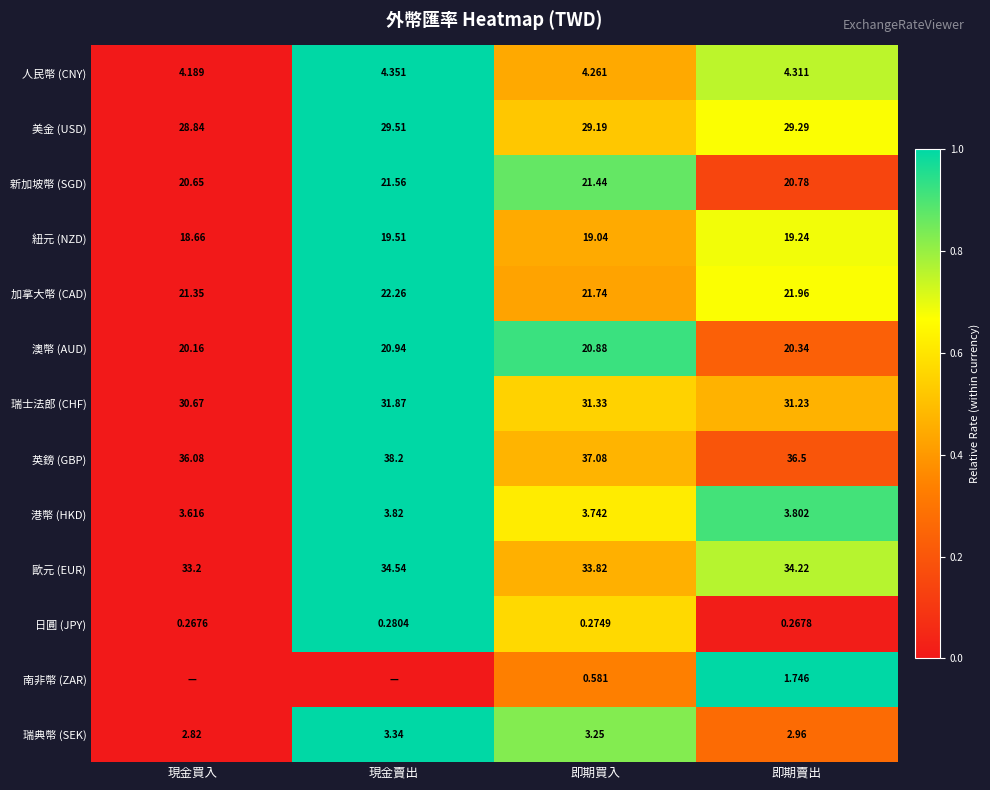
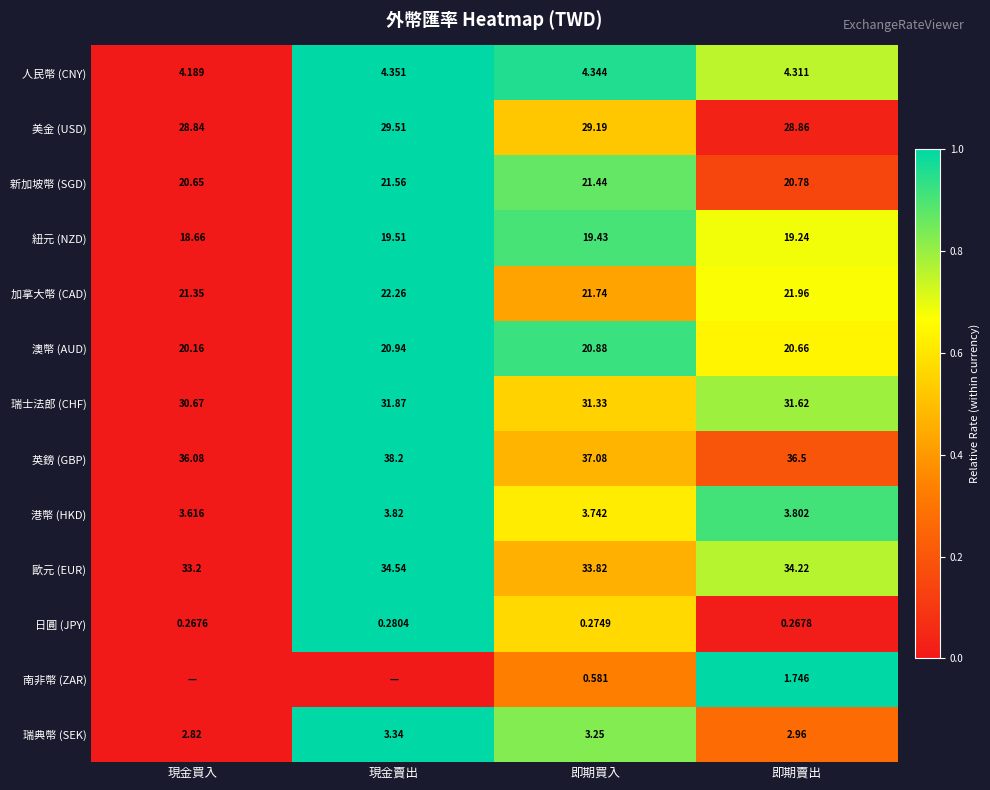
  {
    "人民幣 (CNY)": {
      "現金買入": 4.189,
      "現金賣出": 4.351,
-     "即期買入": 4.261,
+     "即期買入": 4.344,
      "即期賣出": 4.311
    },
    "美金 (USD)": {
      "現金買入": 28.84,
      "現金賣出": 29.51,
      "即期買入": 29.19,
-     "即期賣出": 29.29
+     "即期賣出": 28.86
    },
    "新加坡幣 (SGD)": {
      "現金買入": 20.65,
      "現金賣出": 21.56,
      "即期買入": 21.44,
      "即期賣出": 20.78
    },
    "紐元 (NZD)": {
      "現金買入": 18.66,
      "現金賣出": 19.51,
-     "即期買入": 19.04,
+     "即期買入": 19.43,
      "即期賣出": 19.24
    },
    "加拿大幣 (CAD)": {
      "現金買入": 21.35,
      "現金賣出": 22.26,
      "即期買入": 21.74,
      "即期賣出": 21.96
    },
    "澳幣 (AUD)": {
      "現金買入": 20.16,
      "現金賣出": 20.94,
      "即期買入": 20.88,
-     "即期賣出": 20.34
+     "即期賣出": 20.66
    },
    "瑞士法郎 (CHF)": {
      "現金買入": 30.67,
      "現金賣出": 31.87,
      "即期買入": 31.33,
-     "即期賣出": 31.23
+     "即期賣出": 31.62
    },
    "英鎊 (GBP)": {
      "現金買入": 36.08,
      "現金賣出": 38.2,
      "即期買入": 37.08,
      "即期賣出": 36.5
    },
    "港幣 (HKD)": {
      "現金買入": 3.616,
      "現金賣出": 3.82,
      "即期買入": 3.742,
      "即期賣出": 3.802
    },
    "歐元 (EUR)": {
      "現金買入": 33.2,
      "現金賣出": 34.54,
      "即期買入": 33.82,
      "即期賣出": 34.22
    },
    "日圓 (JPY)": {
      "現金買入": 0.2676,
      "現金賣出": 0.2804,
      "即期買入": 0.2749,
      "即期賣出": 0.2678
    },
    "南非幣 (ZAR)": {
      "即期買入": 0.581,
      "即期賣出": 1.746
    },
    "瑞典幣 (SEK)": {
      "現金買入": 2.82,
      "現金賣出": 3.34,
      "即期買入": 3.25,
      "即期賣出": 2.96
    }
  }
